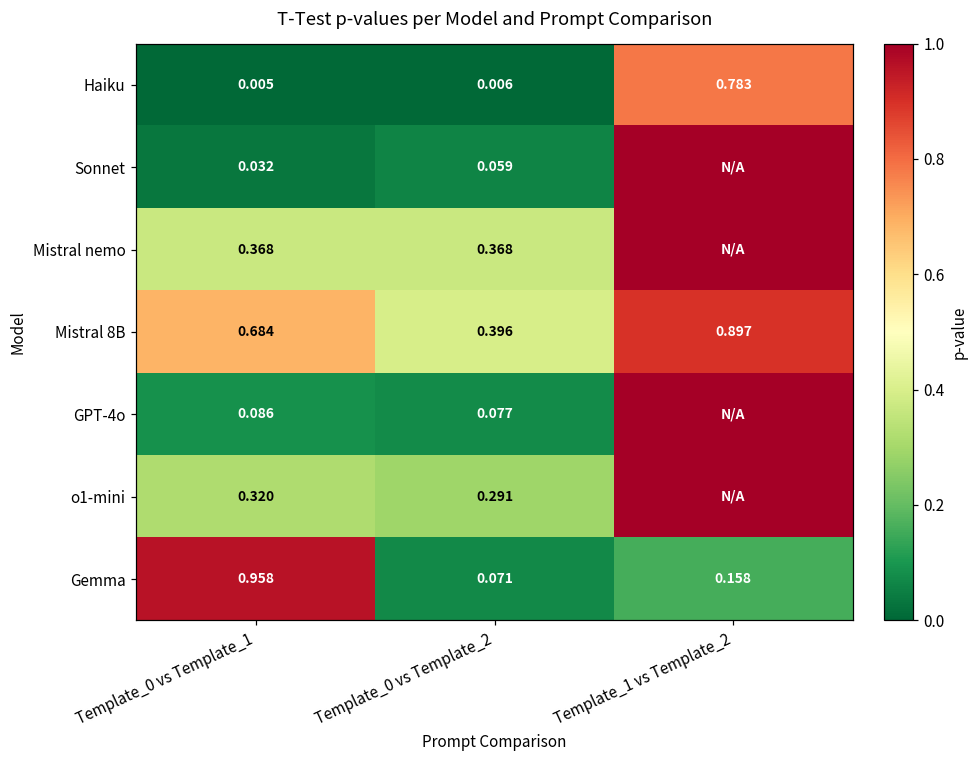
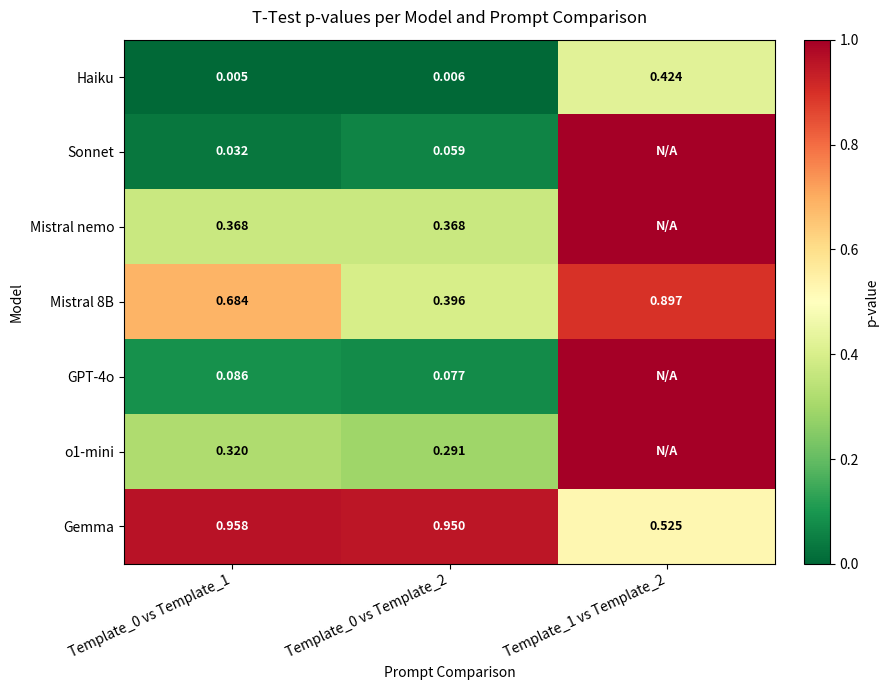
  {
    "Haiku": {
      "Template_0 vs Template_1": 0.005,
      "Template_0 vs Template_2": 0.006,
-     "Template_1 vs Template_2": 0.783
+     "Template_1 vs Template_2": 0.424
    },
    "Sonnet": {
      "Template_0 vs Template_1": 0.032,
      "Template_0 vs Template_2": 0.059
    },
    "Mistral nemo": {
      "Template_0 vs Template_1": 0.368,
      "Template_0 vs Template_2": 0.368
    },
    "Mistral 8B": {
      "Template_0 vs Template_1": 0.684,
      "Template_0 vs Template_2": 0.396,
      "Template_1 vs Template_2": 0.897
    },
    "GPT-4o": {
      "Template_0 vs Template_1": 0.086,
      "Template_0 vs Template_2": 0.077
    },
    "o1-mini": {
      "Template_0 vs Template_1": 0.320,
      "Template_0 vs Template_2": 0.291
    },
    "Gemma": {
      "Template_0 vs Template_1": 0.958,
-     "Template_0 vs Template_2": 0.071,
-     "Template_1 vs Template_2": 0.158
+     "Template_0 vs Template_2": 0.950,
+     "Template_1 vs Template_2": 0.525
    }
  }
